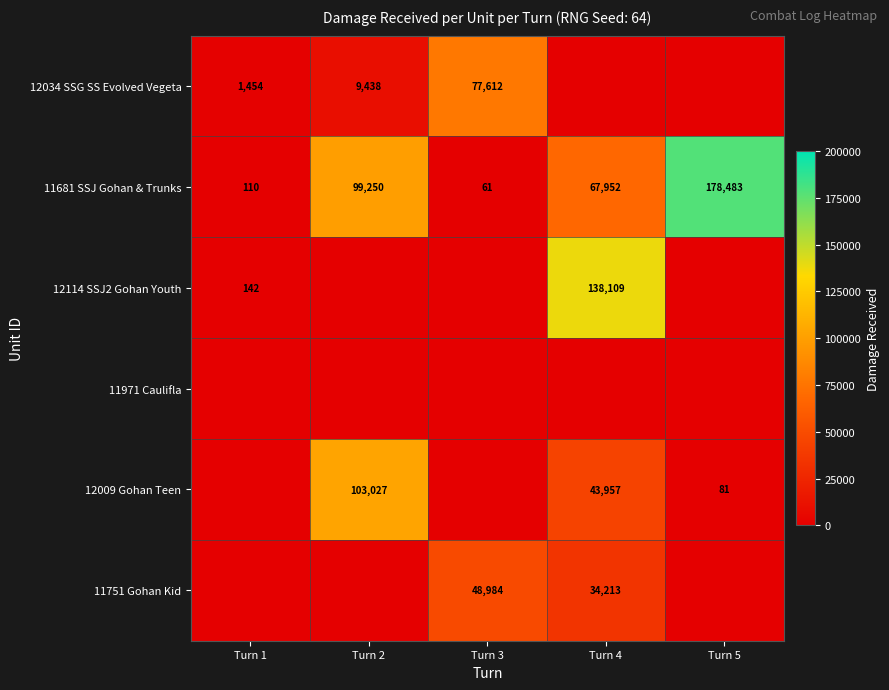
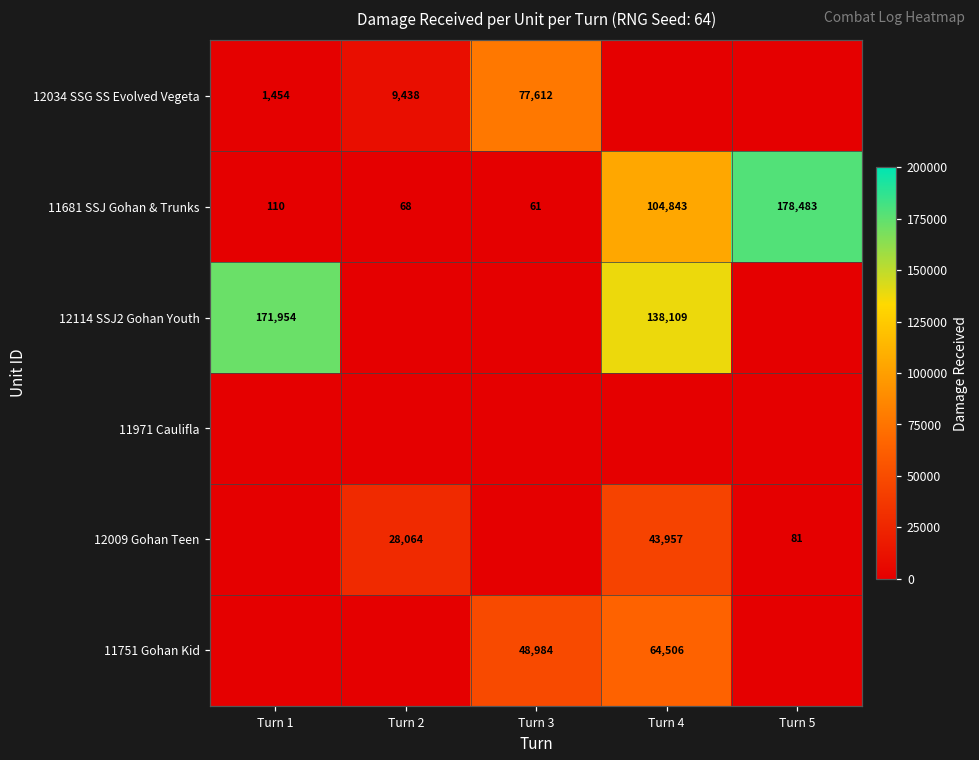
  {
    "12034 SSG SS Evolved Vegeta": {
      "Turn 1": "1,454",
      "Turn 2": "9,438",
      "Turn 3": "77,612"
    },
    "11681 SSJ Gohan & Trunks": {
      "Turn 1": "110",
-     "Turn 2": "99,250",
+     "Turn 2": "68",
      "Turn 3": "61",
-     "Turn 4": "67,952",
+     "Turn 4": "104,843",
      "Turn 5": "178,483"
    },
    "12114 SSJ2 Gohan Youth": {
-     "Turn 1": "142",
+     "Turn 1": "171,954",
      "Turn 4": "138,109"
    },
    "12009 Gohan Teen": {
-     "Turn 2": "103,027",
+     "Turn 2": "28,064",
      "Turn 4": "43,957",
      "Turn 5": "81"
    },
    "11751 Gohan Kid": {
      "Turn 3": "48,984",
-     "Turn 4": "34,213"
+     "Turn 4": "64,506"
    }
  }
